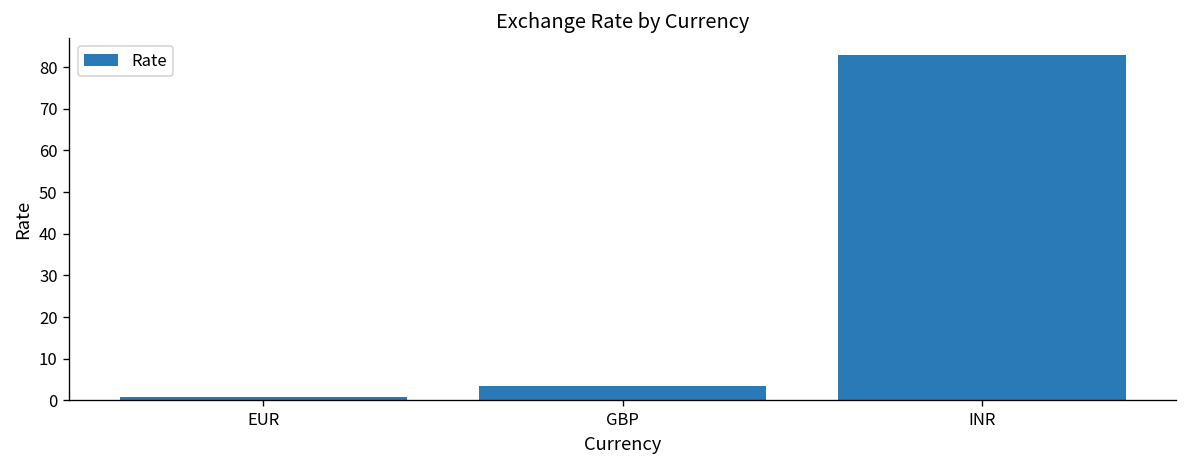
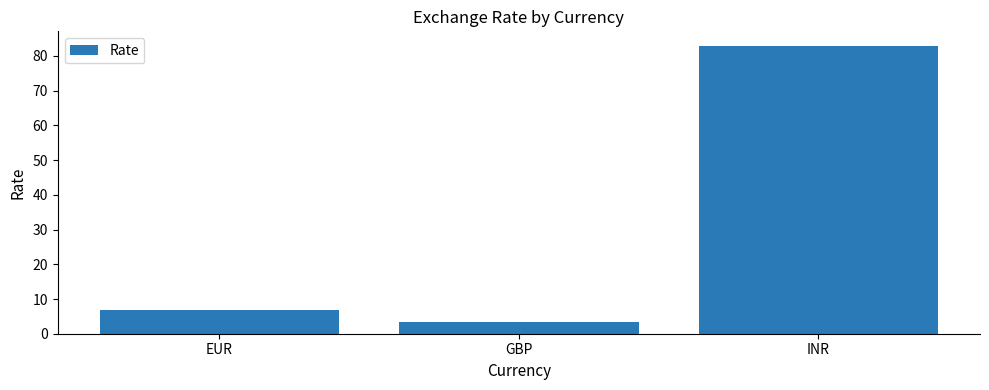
  {
-   "EUR": 1,
+   "EUR": 7,
    "GBP": 4,
    "INR": 83
  }
